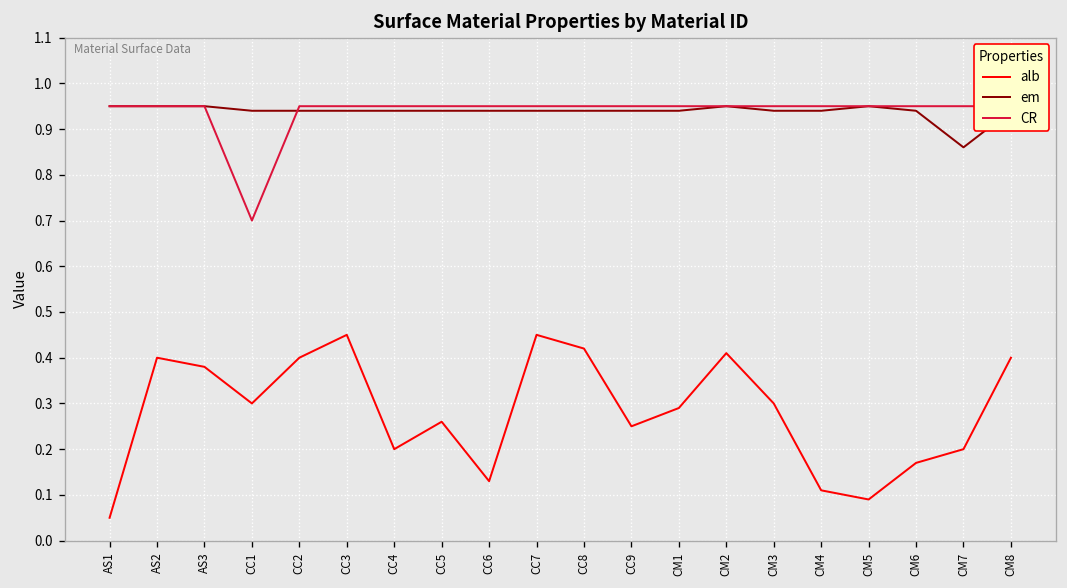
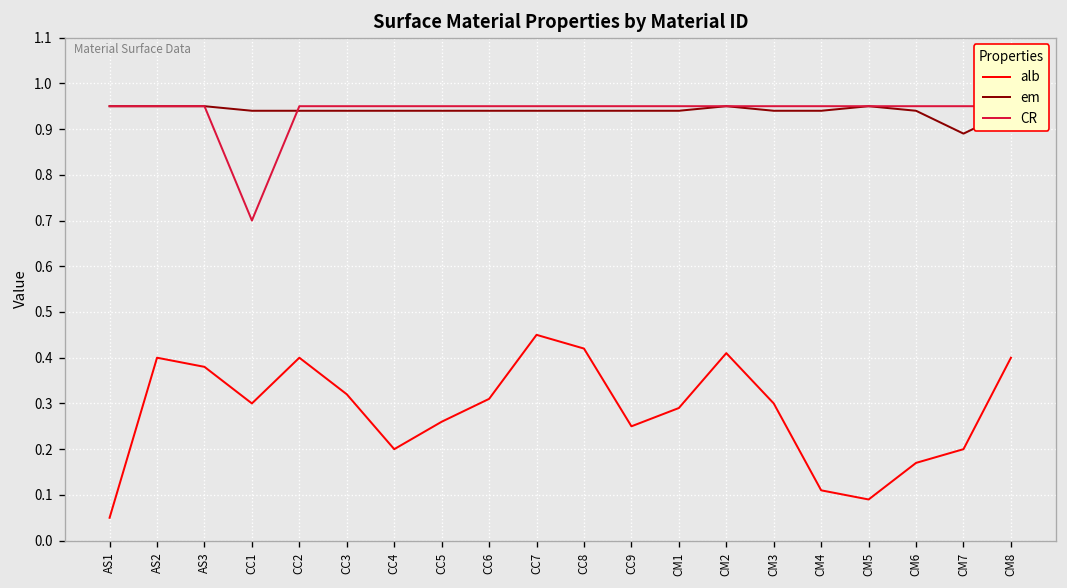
  {
    "alb": {
      "AS1": 0.05,
      "AS2": 0.40,
      "AS3": 0.38,
      "CC1": 0.30,
      "CC2": 0.40,
-     "CC3": 0.45,
+     "CC3": 0.32,
      "CC4": 0.20,
      "CC5": 0.26,
-     "CC6": 0.13,
+     "CC6": 0.31,
      "CC7": 0.45,
      "CC8": 0.42,
      "CC9": 0.25,
      "CM1": 0.29,
      "CM2": 0.41,
      "CM3": 0.30,
      "CM4": 0.11,
      "CM5": 0.09,
      "CM6": 0.17,
      "CM7": 0.20,
      "CM8": 0.40
    },
    "em": {
      "CC1": 0.94,
      "CC2": 0.94,
      "CC3": 0.94,
      "CC4": 0.94,
      "CC5": 0.94,
      "CC6": 0.94,
      "CC7": 0.94,
      "CC8": 0.94,
      "CC9": 0.94,
      "CM1": 0.94,
      "CM3": 0.94,
      "CM4": 0.94,
      "CM6": 0.94,
-     "CM7": 0.86
+     "CM7": 0.89
    },
    "CR": {
      "CC1": 0.70,
      "CC2": 0.95,
      "CC3": 0.95,
      "CC4": 0.95,
      "CC5": 0.95,
      "CC6": 0.95,
      "CC7": 0.95,
      "CC8": 0.95,
      "CC9": 0.95,
      "CM1": 0.95,
      "CM3": 0.95,
      "CM4": 0.95,
      "CM6": 0.95,
      "CM7": 0.95
    }
  }
